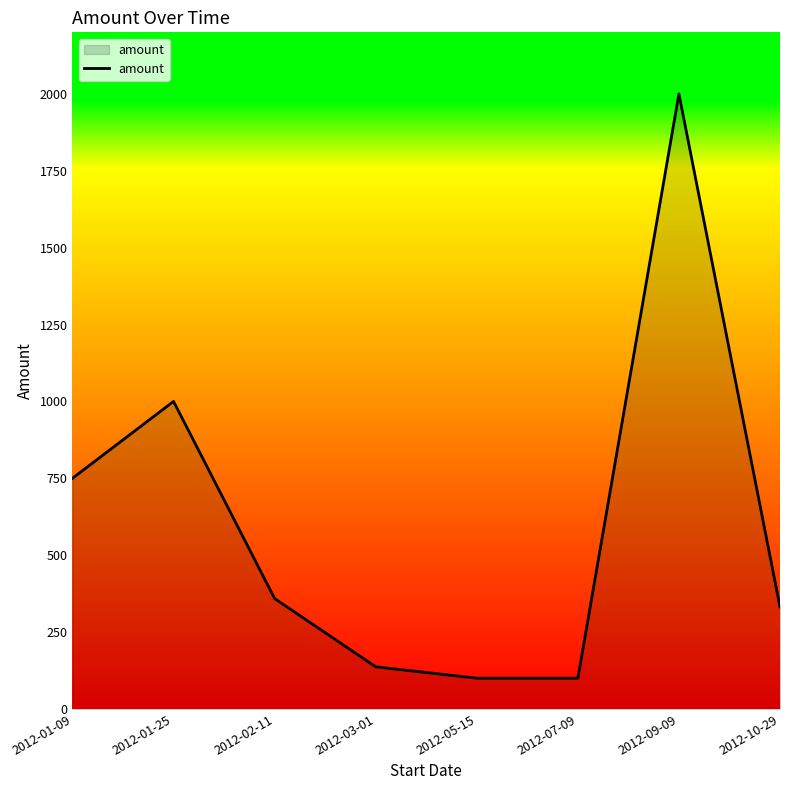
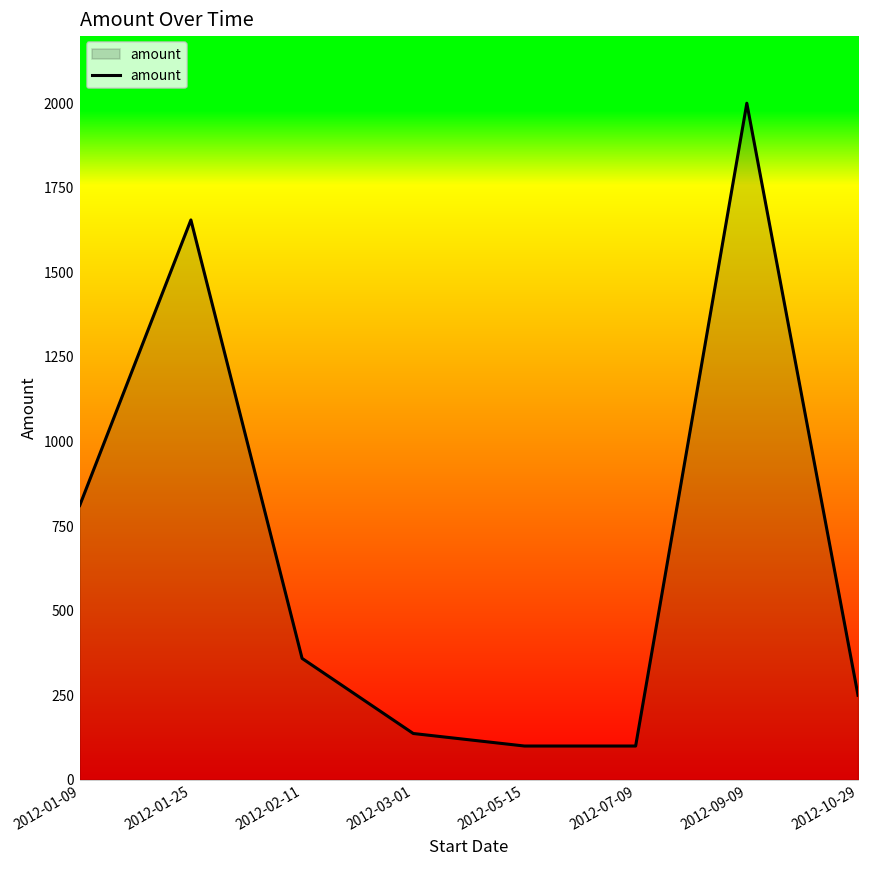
  {
-   "2012-01-09": 750,
-   "2012-01-25": 1000,
+   "2012-01-09": 810,
+   "2012-01-25": 1660,
    "2012-02-11": 360,
    "2012-03-01": 140,
    "2012-05-15": 100,
    "2012-07-09": 100,
    "2012-09-09": 2000,
-   "2012-10-29": 330
+   "2012-10-29": 250
  }
